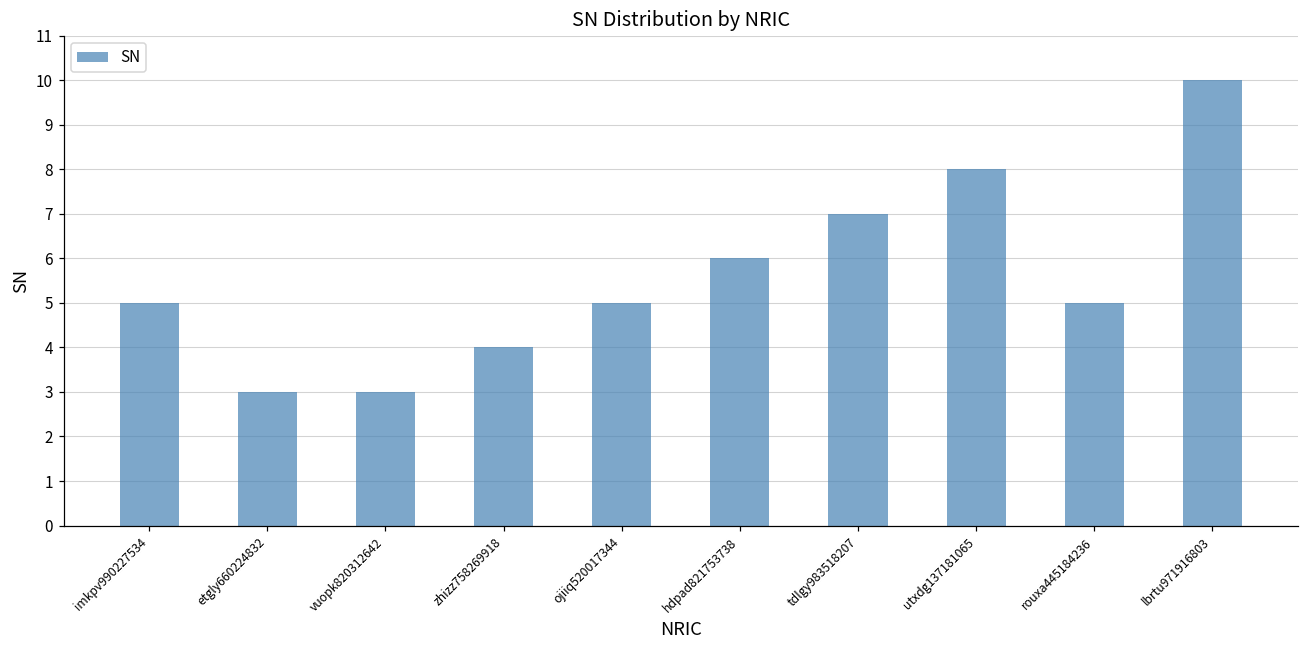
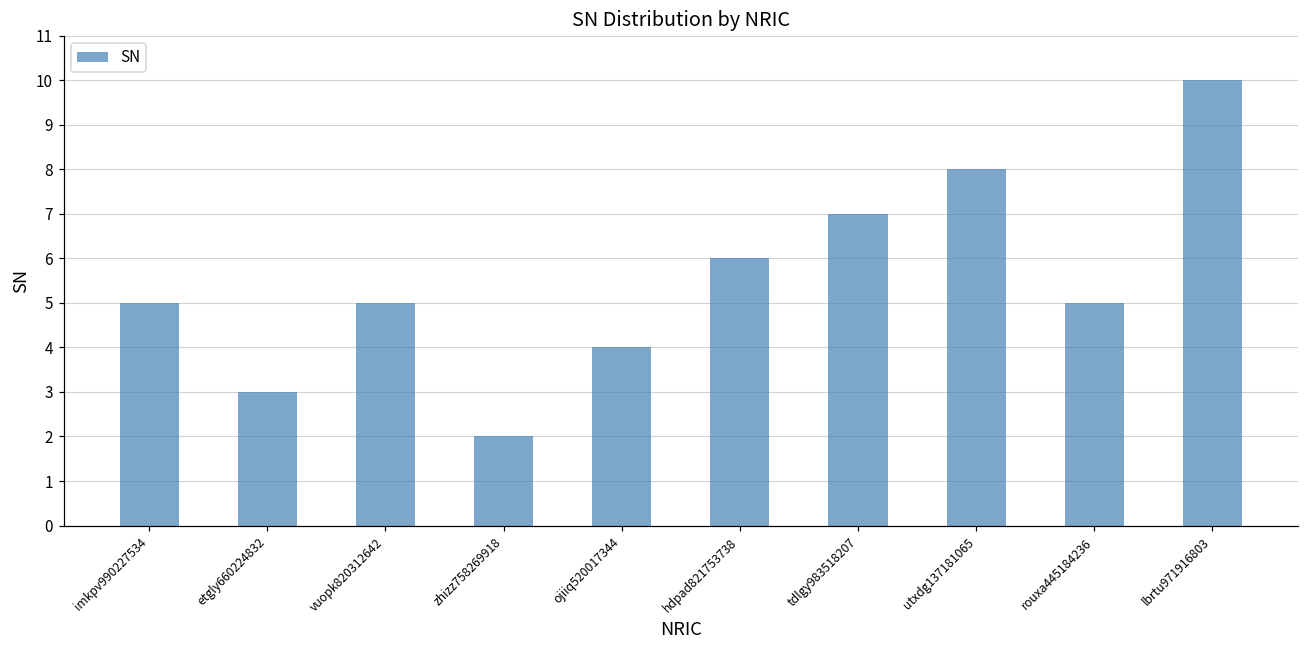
  {
    "imkpv990227534": 5,
    "etgly660224832": 3,
-   "vuopk820312642": 3,
-   "zhizz758269918": 4,
-   "ojiiq520017344": 5,
+   "vuopk820312642": 5,
+   "zhizz758269918": 2,
+   "ojiiq520017344": 4,
    "hdpad821753738": 6,
    "tdlgy983518207": 7,
    "utxdg137181065": 8,
    "rouxa445184236": 5,
    "lbrtu971916803": 10
  }
